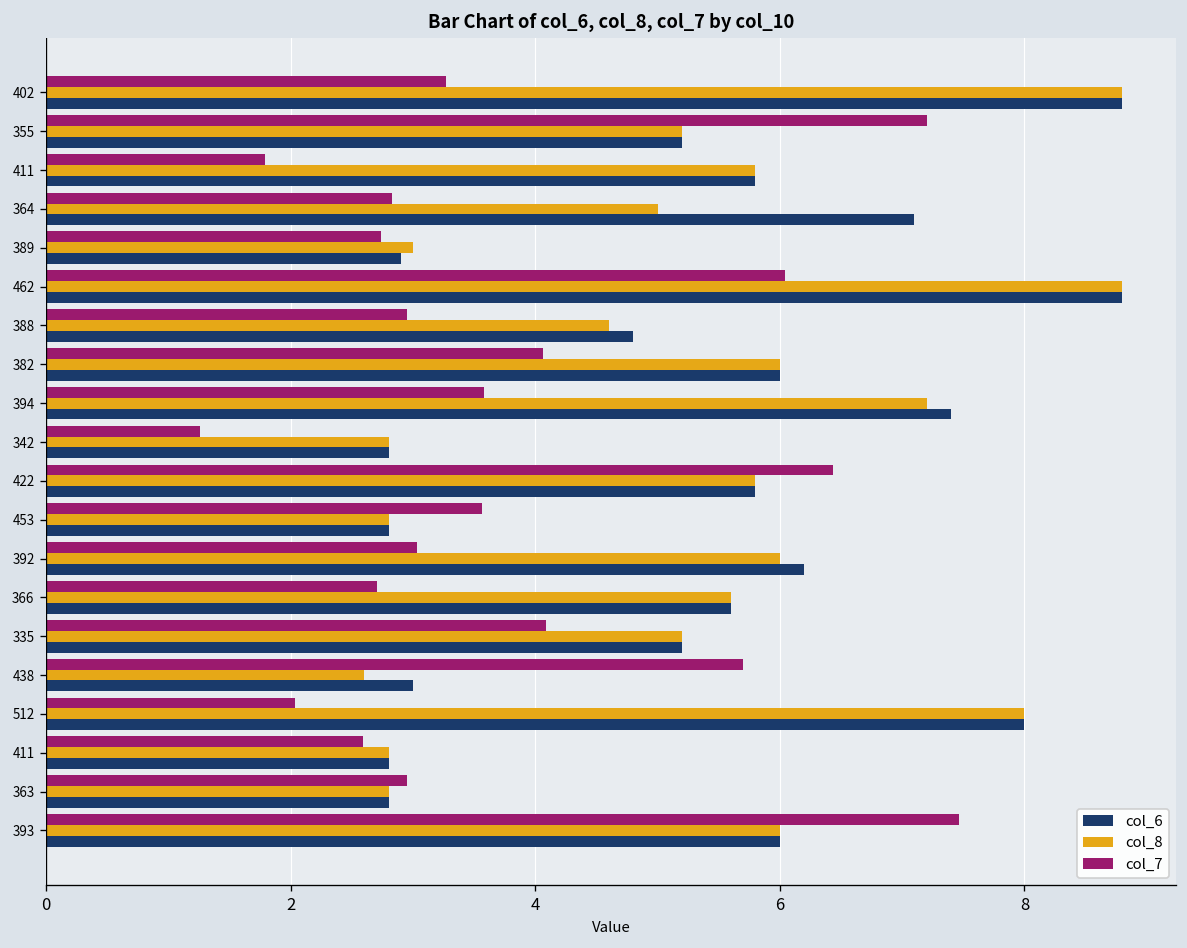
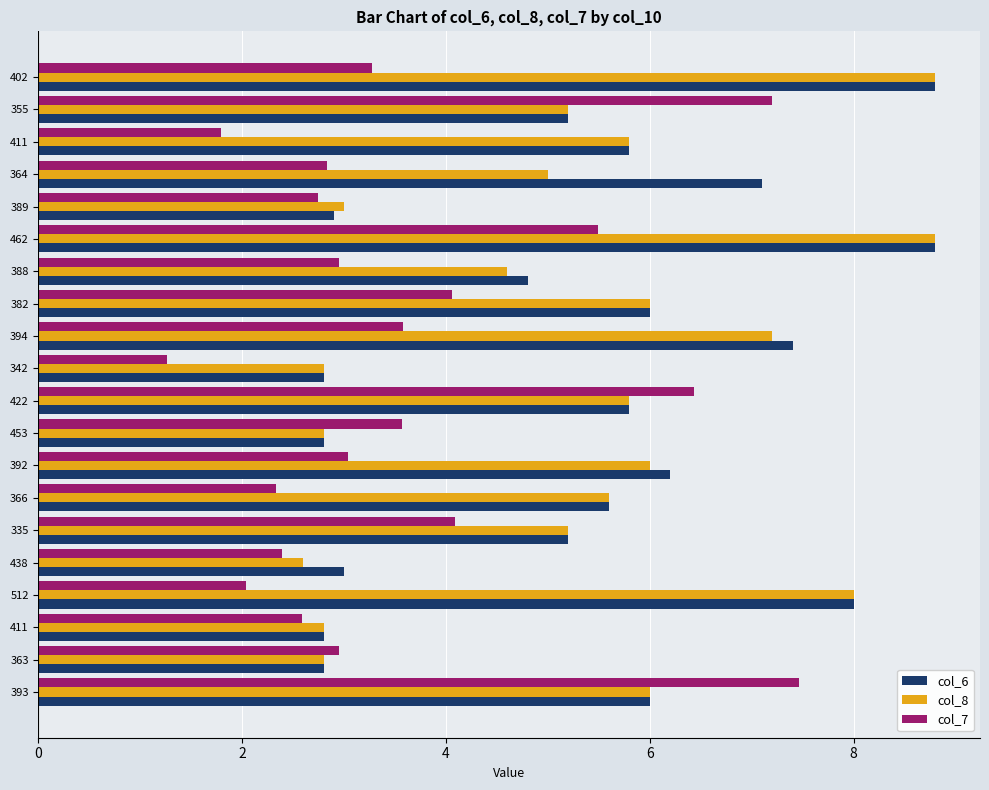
  {
    "col_6": {
      "402": 8.80,
      "355": 5.20,
      "364": 7.10,
      "389": 2.90,
      "462": 8.80,
      "388": 4.80,
      "382": 6.00,
      "394": 7.40,
      "342": 2.80,
      "422": 5.80,
      "453": 2.80,
      "392": 6.20,
      "366": 5.60,
      "335": 5.20,
      "438": 3.00,
      "512": 8.00,
      "363": 2.80,
      "393": 6.00
    },
    "col_8": {
      "402": 8.80,
      "355": 5.20,
      "364": 5.00,
      "389": 3.00,
      "462": 8.80,
      "388": 4.60,
      "382": 6.00,
      "394": 7.20,
      "342": 2.80,
      "422": 5.80,
      "453": 2.80,
      "392": 6.00,
      "366": 5.60,
      "335": 5.20,
      "438": 2.60,
      "512": 8.00,
      "363": 2.80,
      "393": 6.00
    },
    "col_7": {
      "402": 3.27,
      "355": 7.20,
      "364": 2.83,
      "389": 2.74,
-     "462": 6.04,
+     "462": 5.50,
      "388": 2.95,
      "382": 4.06,
      "394": 3.58,
      "342": 1.26,
      "422": 6.44,
      "453": 3.56,
      "392": 3.03,
-     "366": 2.70,
+     "366": 2.33,
      "335": 4.09,
-     "438": 5.70,
+     "438": 2.39,
      "512": 2.04,
      "363": 2.95,
      "393": 7.46
    }
  }
